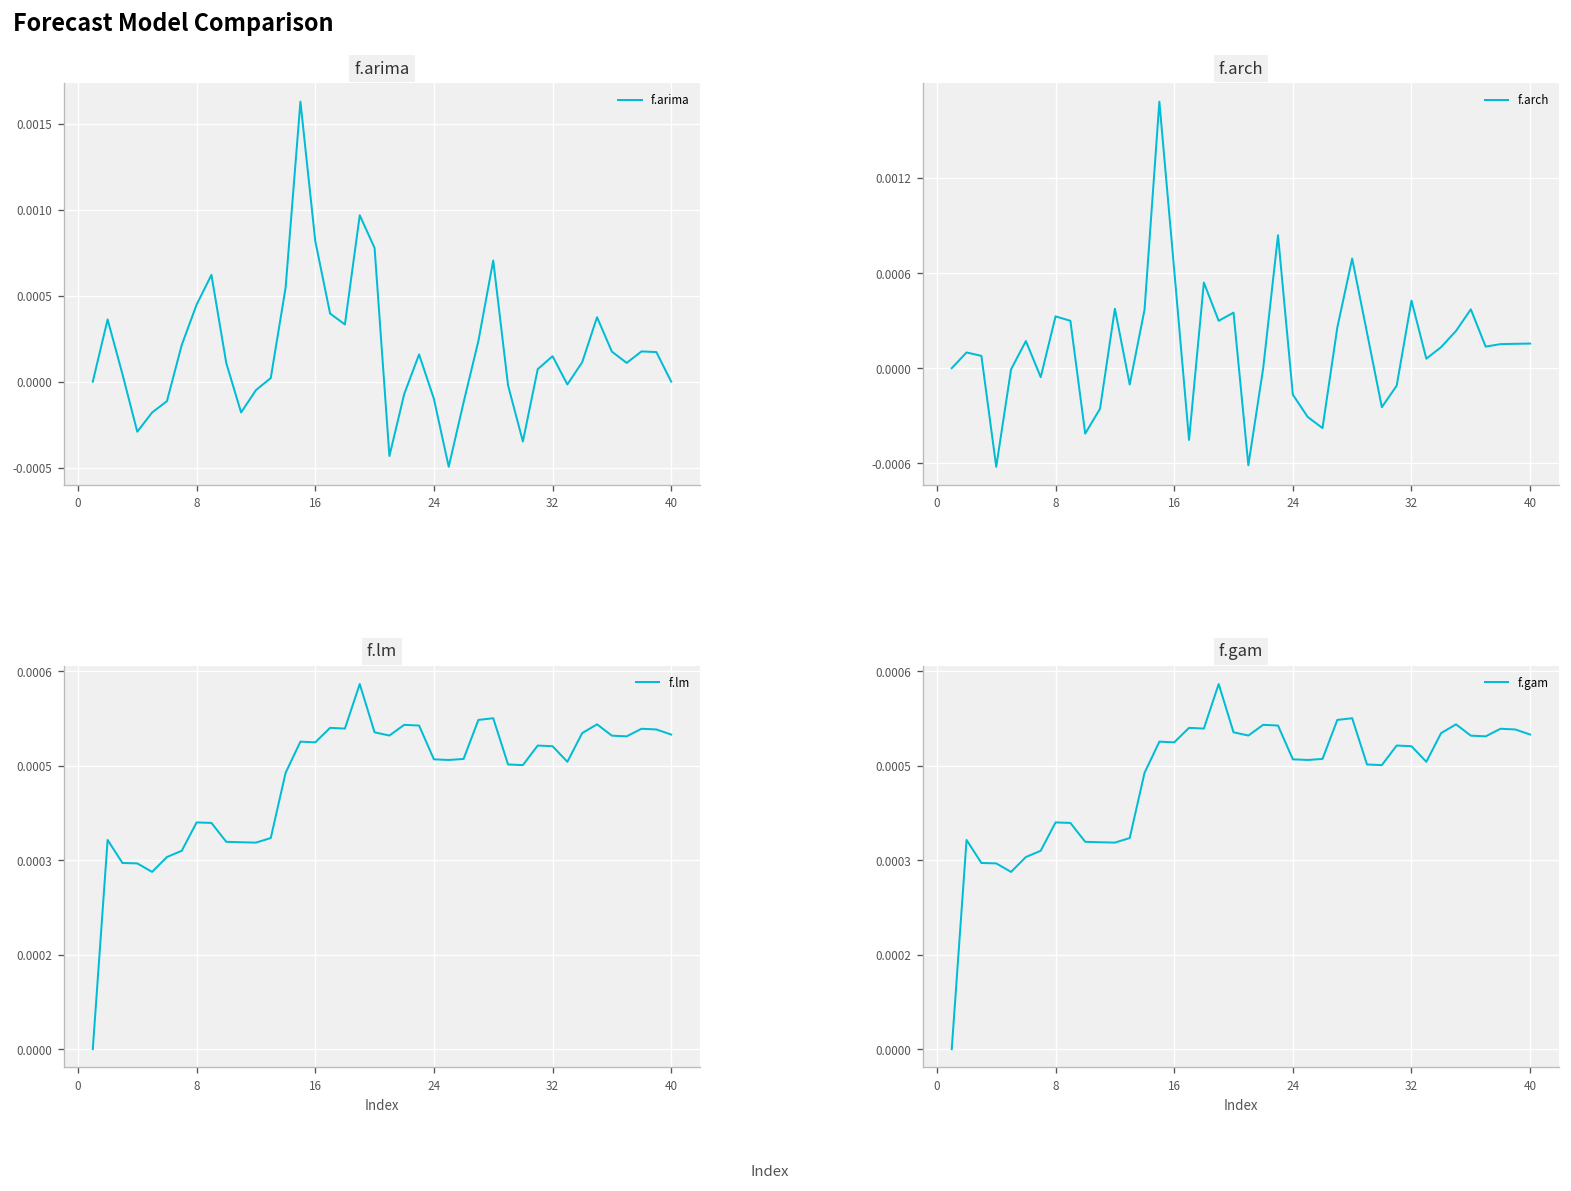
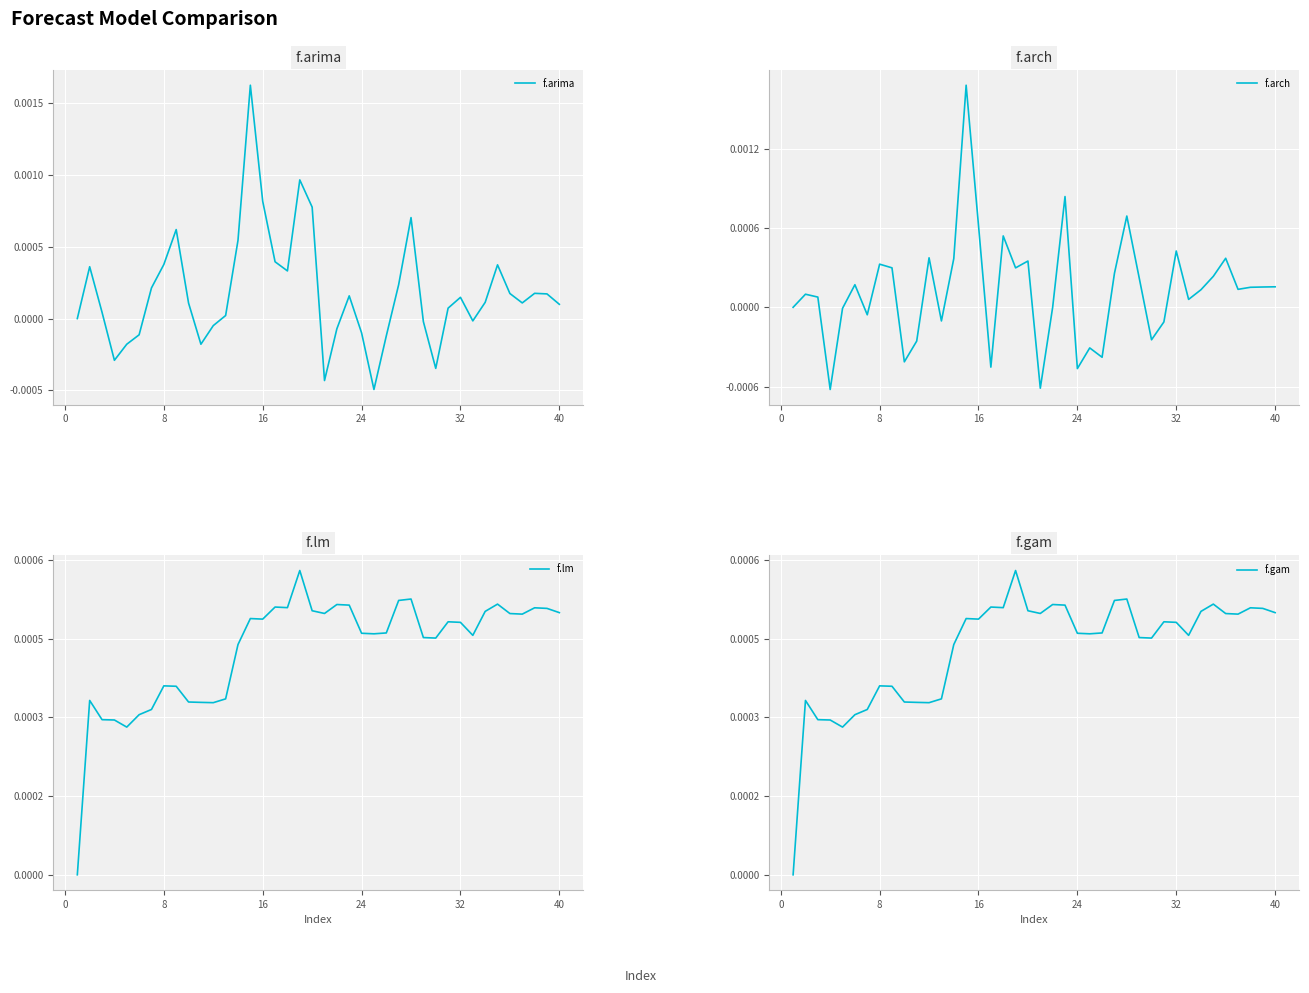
  {
    "f.arima": {
-     "8": 0.00045,
+     "8": 0.00038,
      "16": 0.00082,
      "24": -0.00010,
      "32": 0.00015,
-     "40": 0.0000
+     "40": 0.0001
    },
    "f.arch": {
      "8": 0.00033,
      "16": 0.00062,
-     "24": -0.00017,
+     "24": -0.00046,
      "32": 0.00043,
      "40": 0.00016
    }
  }
